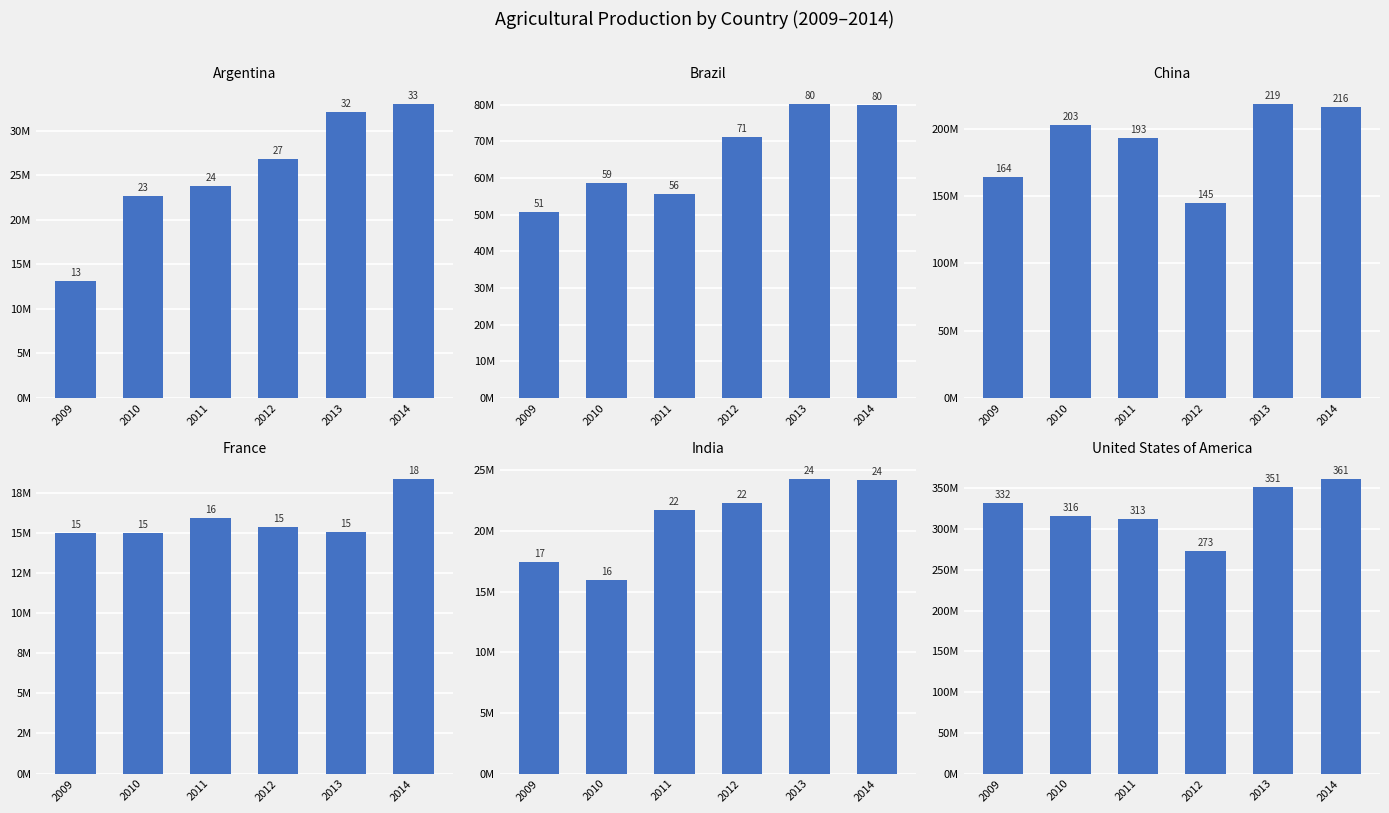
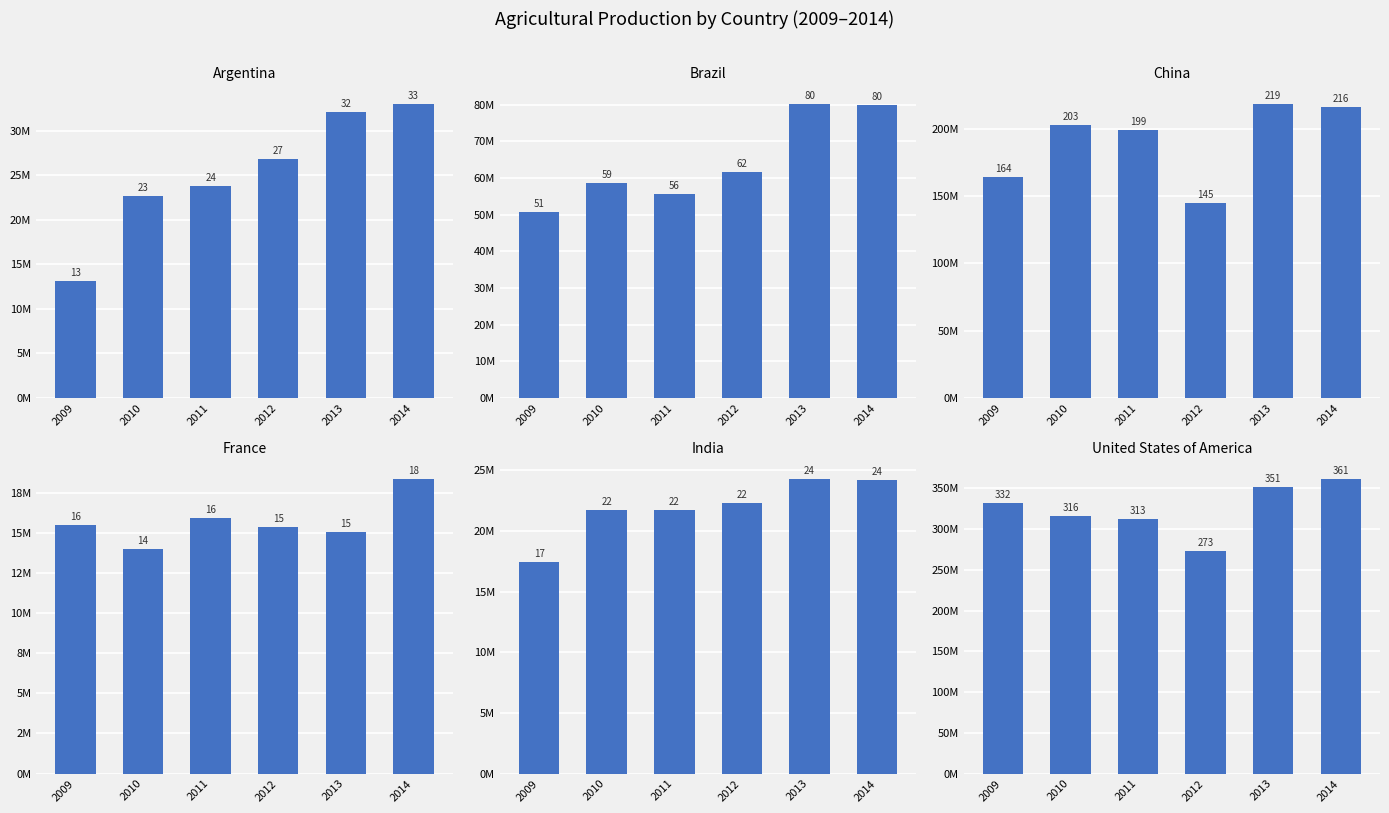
  {
    "Brazil": {
-     "2012": 71
+     "2012": 62
    },
    "China": {
-     "2011": 193
+     "2011": 199
    },
    "France": {
-     "2009": 15,
-     "2010": 15
+     "2009": 16,
+     "2010": 14
    },
    "India": {
-     "2010": 16
+     "2010": 22
    }
  }
